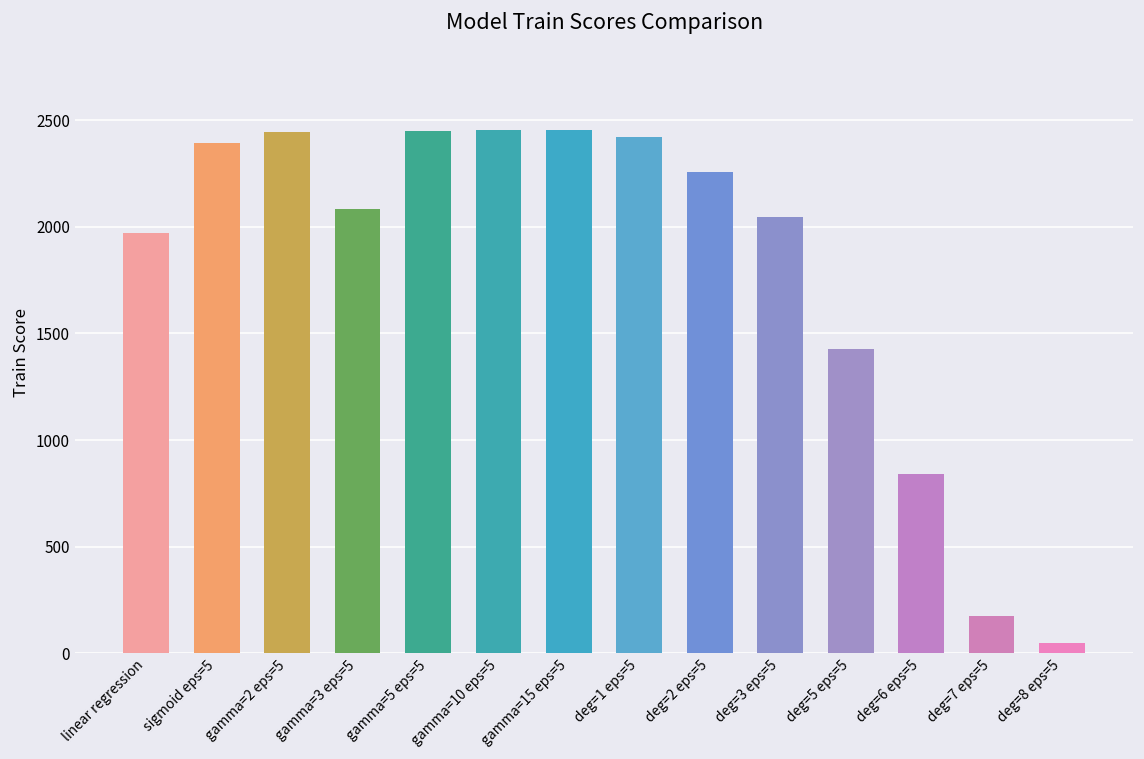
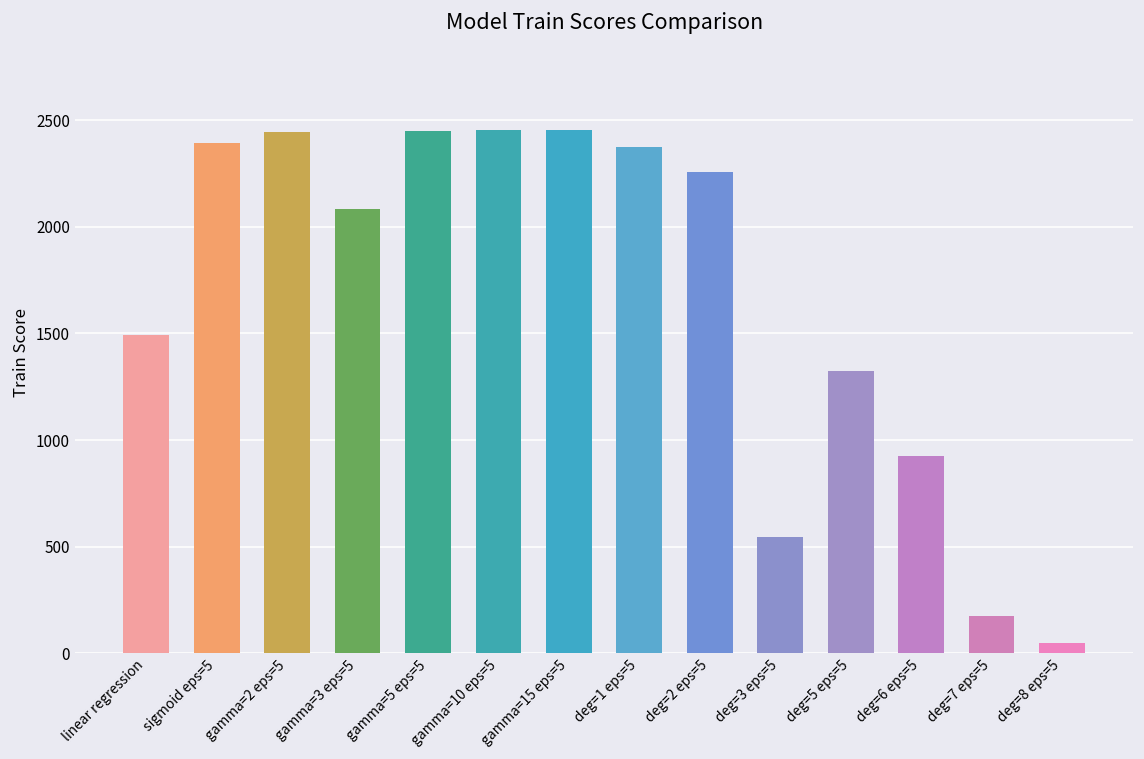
  {
-   "linear regression": 1970,
+   "linear regression": 1490,
    "sigmoid eps=5": 2390,
    "gamma=2 eps=5": 2450,
    "gamma=3 eps=5": 2080,
    "gamma=5 eps=5": 2450,
    "gamma=10 eps=5": 2450,
    "gamma=15 eps=5": 2460,
-   "deg=1 eps=5": 2420,
+   "deg=1 eps=5": 2380,
    "deg=2 eps=5": 2260,
-   "deg=3 eps=5": 2050,
-   "deg=5 eps=5": 1430,
-   "deg=6 eps=5": 840,
+   "deg=3 eps=5": 540,
+   "deg=5 eps=5": 1320,
+   "deg=6 eps=5": 930,
    "deg=7 eps=5": 170,
    "deg=8 eps=5": 50
  }
